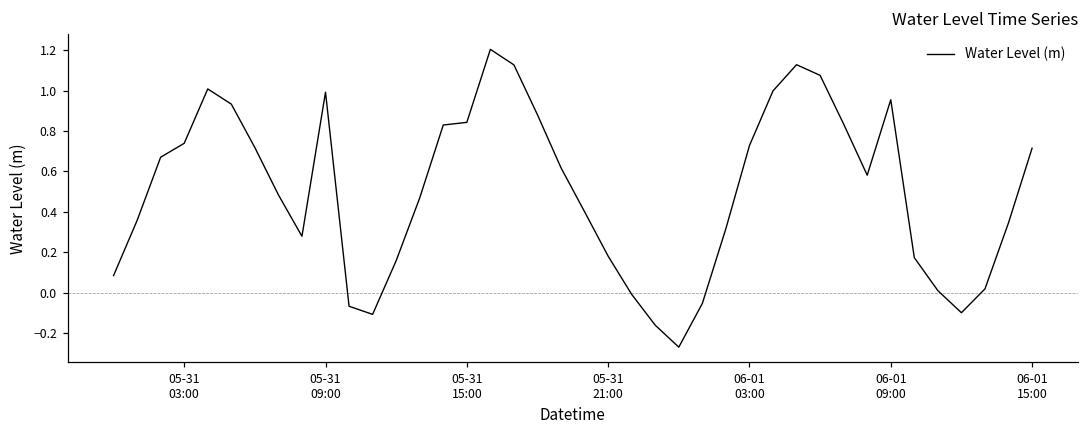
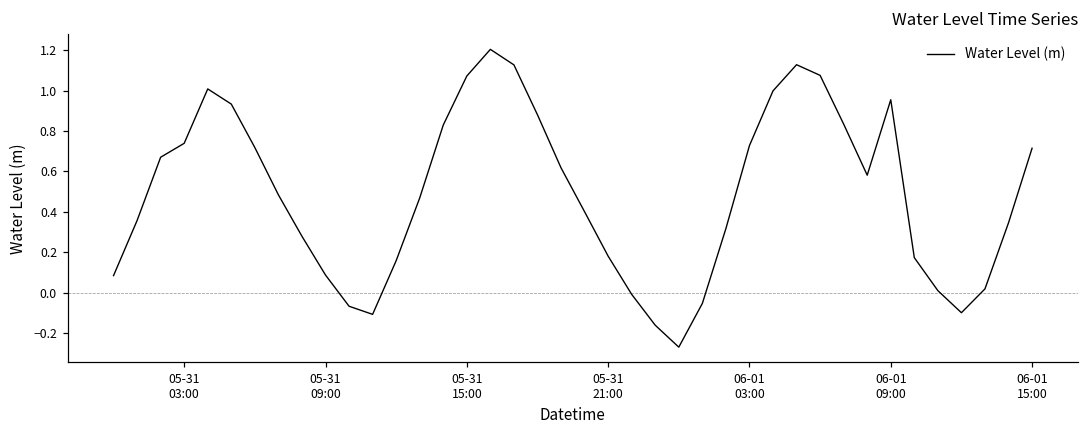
  {
    "05-31 03:00": 0.74,
-   "05-31 09:00": 0.99,
-   "05-31 15:00": 0.84,
+   "05-31 09:00": 0.09,
+   "05-31 15:00": 1.07,
    "05-31 21:00": 0.18,
    "06-01 03:00": 0.73,
    "06-01 09:00": 0.95,
    "06-01 15:00": 0.71
  }
